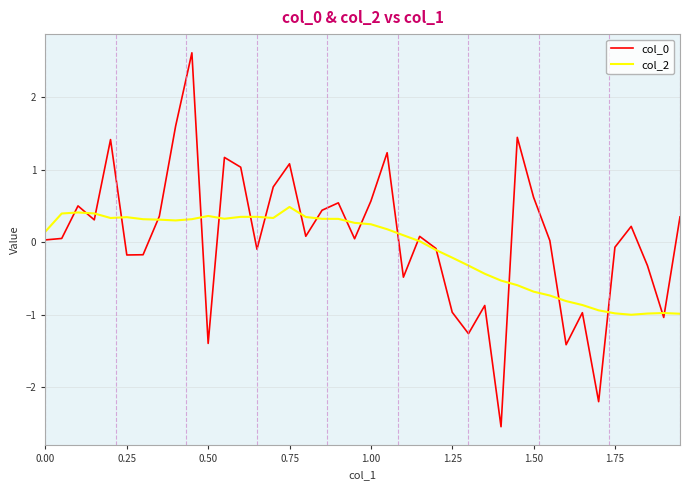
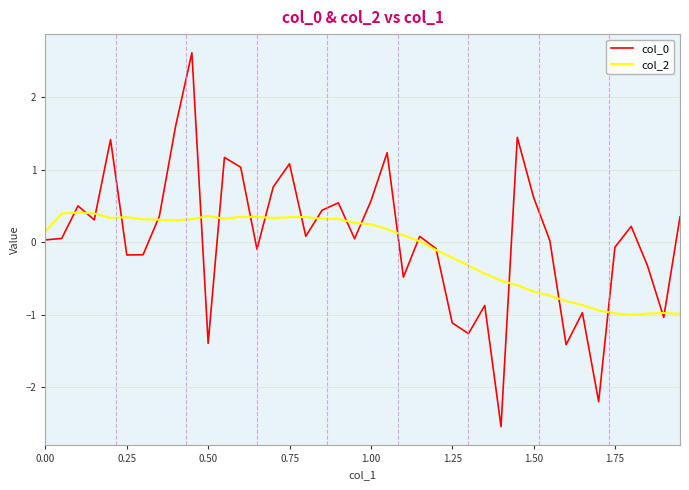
  {
    "col_0": {
      "0.00": 0.0,
      "0.25": -0.2,
      "0.50": -1.4,
      "0.75": 1.1,
      "1.00": 0.6,
-     "1.25": -1.0,
+     "1.25": -1.1,
      "1.50": 0.6,
      "1.75": -0.1
    },
    "col_2": {
      "0.00": 0.1,
      "0.25": 0.3,
      "0.50": 0.4,
-     "0.75": 0.5,
+     "0.75": 0.3,
      "1.00": 0.2,
      "1.25": -0.2,
      "1.50": -0.7,
      "1.75": -1.0
    }
  }
